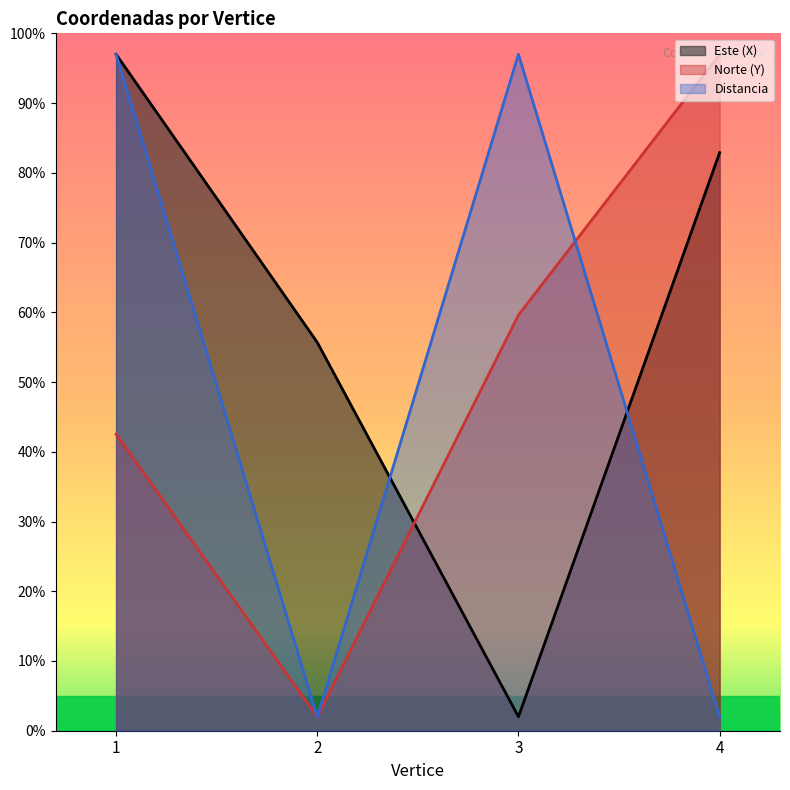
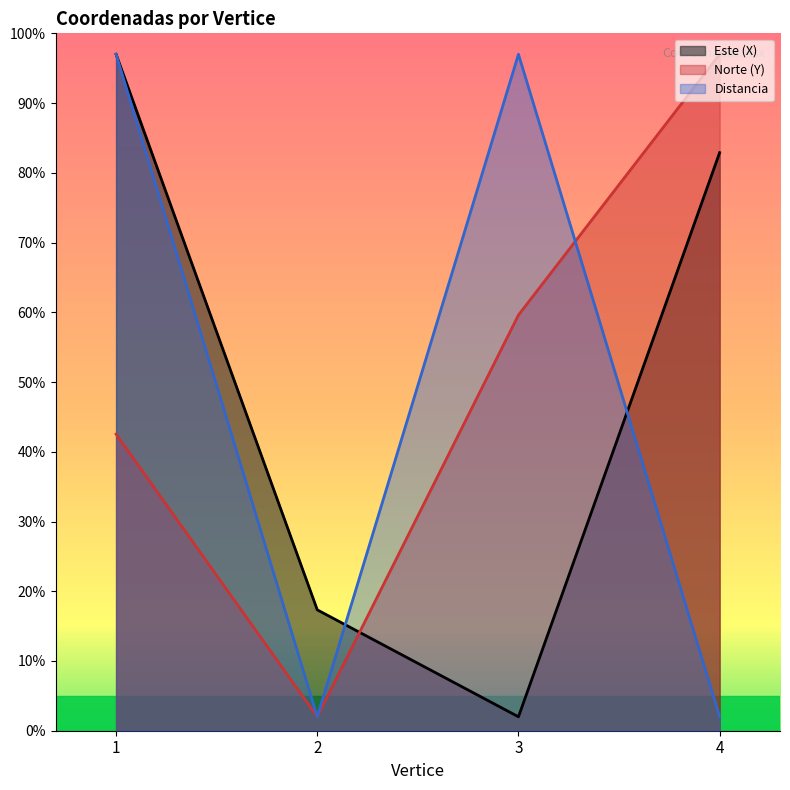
  {
    "Este (X)": {
-     "2": "56%",
+     "2": "17%",
      "4": "83%"
    },
    "Norte (Y)": {
      "1": "43%",
      "3": "60%"
    },
    "Distancia": {
      "3": "97%"
    }
  }
